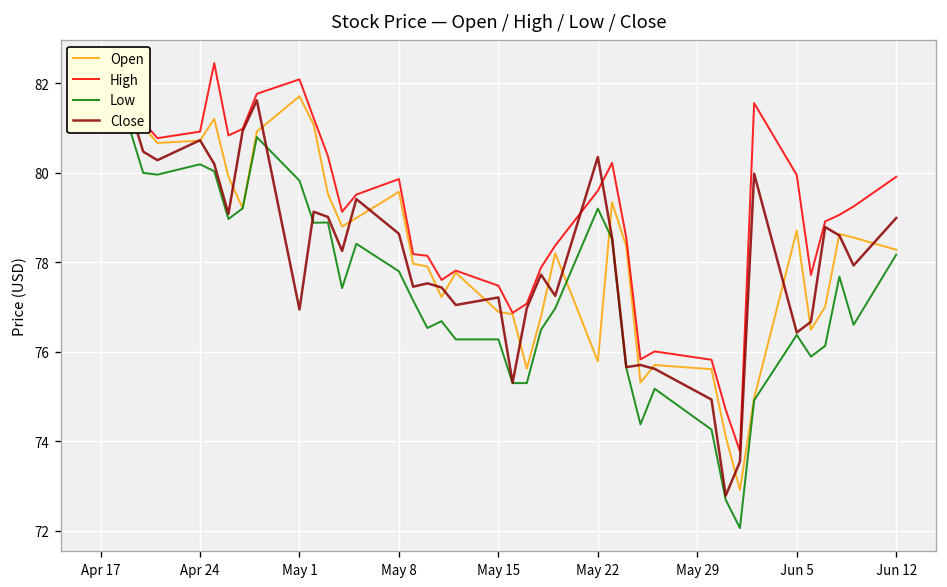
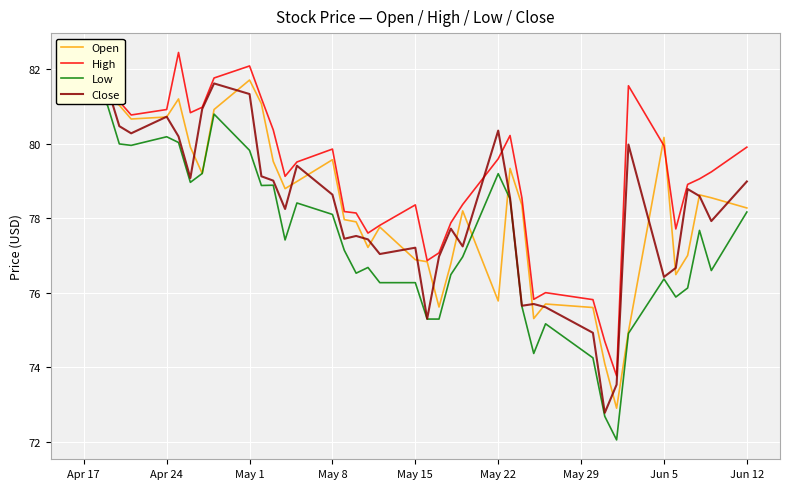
  {
    "Open": {
      "May 1": 81.7,
      "May 8": 79.6,
      "May 15": 76.9,
      "May 22": 75.8,
-     "Jun 5": 78.7,
+     "Jun 5": 80.2,
      "Jun 12": 78.3
    },
    "High": {
      "Apr 24": 80.9,
      "May 1": 82.1,
      "May 8": 79.9,
-     "May 15": 77.5,
+     "May 15": 78.4,
      "May 22": 79.6,
      "Jun 5": 79.9,
      "Jun 12": 79.9
    },
    "Low": {
      "Apr 24": 80.2,
      "May 1": 79.8,
-     "May 8": 77.8,
+     "May 8": 78.1,
      "May 15": 76.3,
      "May 22": 79.2,
      "Jun 12": 78.2
    },
    "Close": {
-     "May 1": 76.9,
+     "May 1": 81.3,
      "May 8": 78.6,
      "May 15": 77.2,
      "May 22": 80.3,
      "Jun 12": 79.0
    }
  }
